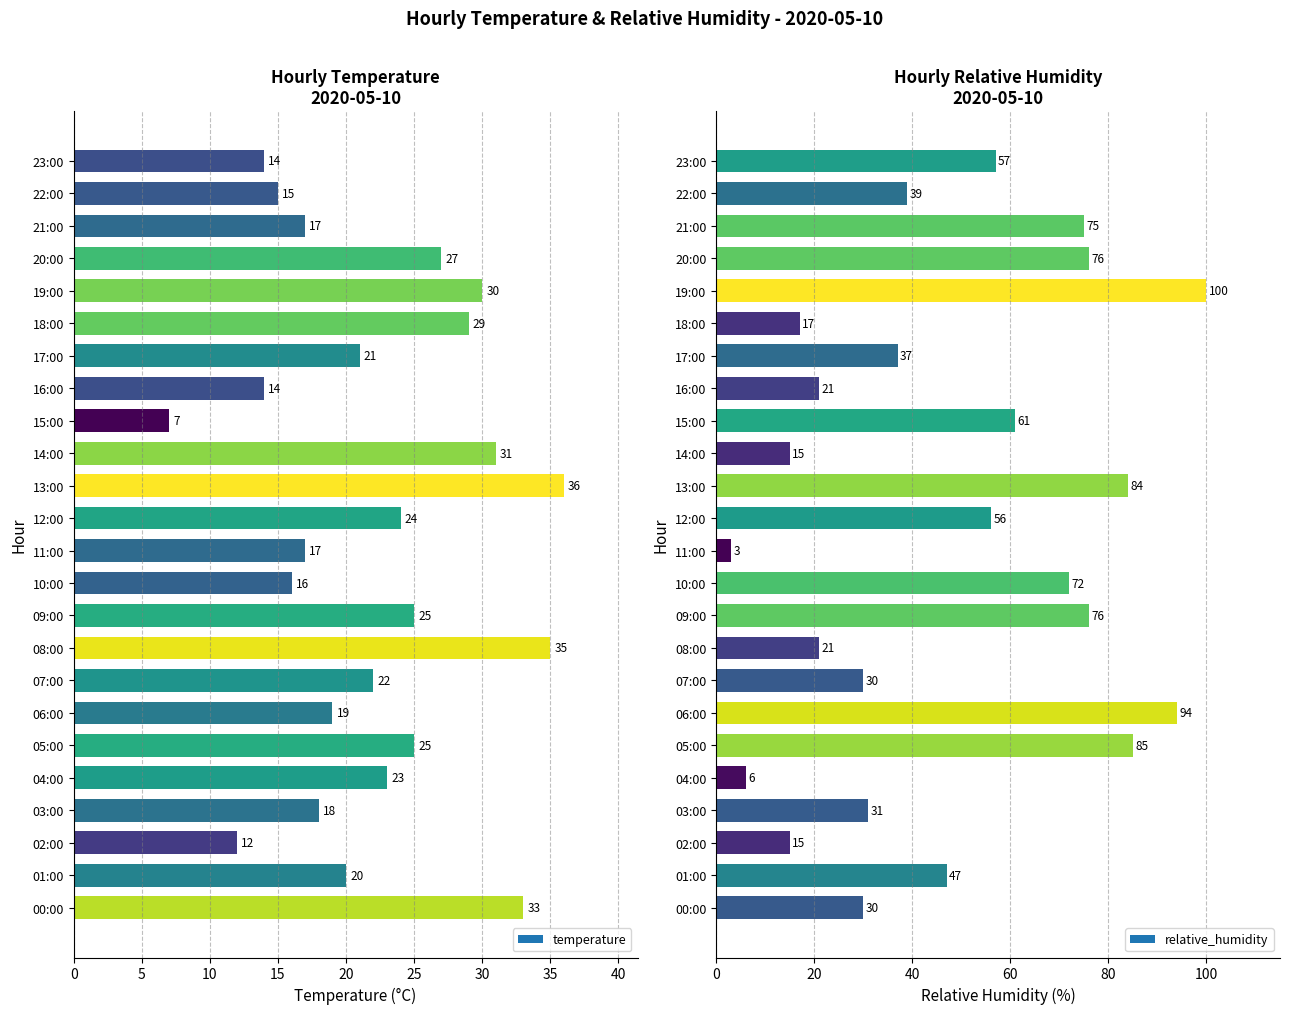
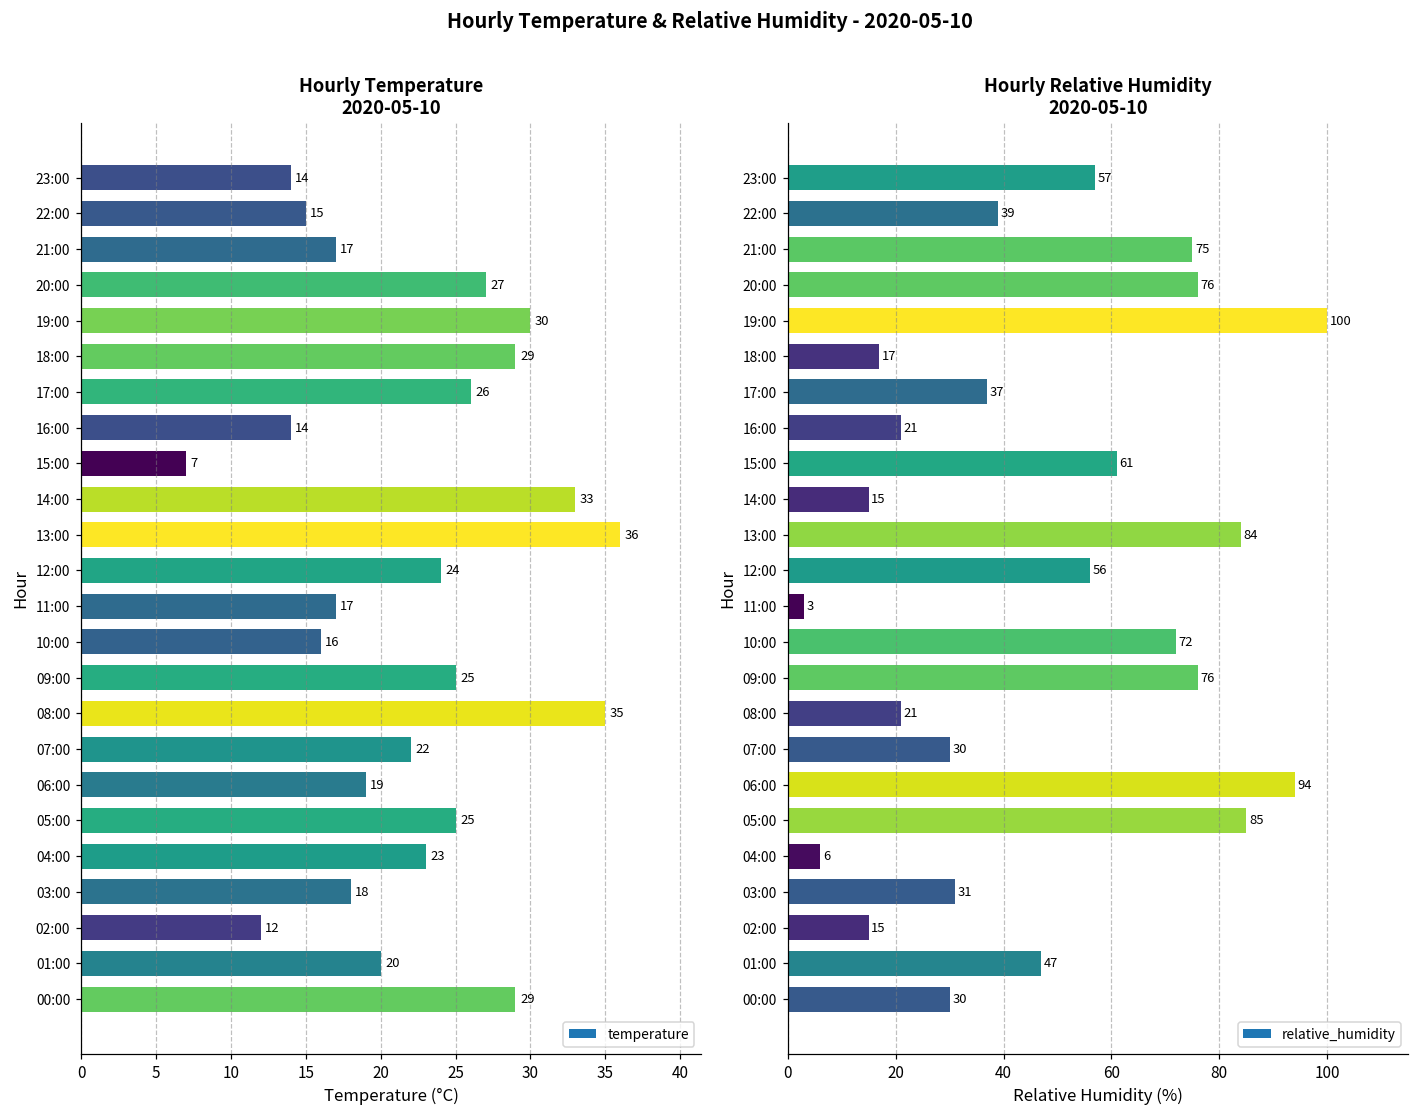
  {
    "Hourly Temperature 2020-05-10": {
      "23:00": 14,
      "22:00": 15,
      "21:00": 17,
      "20:00": 27,
      "19:00": 30,
      "18:00": 29,
-     "17:00": 21,
+     "17:00": 26,
      "16:00": 14,
      "15:00": 7,
-     "14:00": 31,
+     "14:00": 33,
      "13:00": 36,
      "12:00": 24,
      "11:00": 17,
      "10:00": 16,
      "09:00": 25,
      "08:00": 35,
      "07:00": 22,
      "06:00": 19,
      "05:00": 25,
      "04:00": 23,
      "03:00": 18,
      "02:00": 12,
      "01:00": 20,
-     "00:00": 33
+     "00:00": 29
    },
    "Hourly Relative Humidity 2020-05-10": {
      "23:00": 57,
      "22:00": 39,
      "21:00": 75,
      "20:00": 76,
      "19:00": 100,
      "18:00": 17,
      "17:00": 37,
      "16:00": 21,
      "15:00": 61,
      "14:00": 15,
      "13:00": 84,
      "12:00": 56,
      "11:00": 3,
      "10:00": 72,
      "09:00": 76,
      "08:00": 21,
      "07:00": 30,
      "06:00": 94,
      "05:00": 85,
      "04:00": 6,
      "03:00": 31,
      "02:00": 15,
      "01:00": 47,
      "00:00": 30
    }
  }
